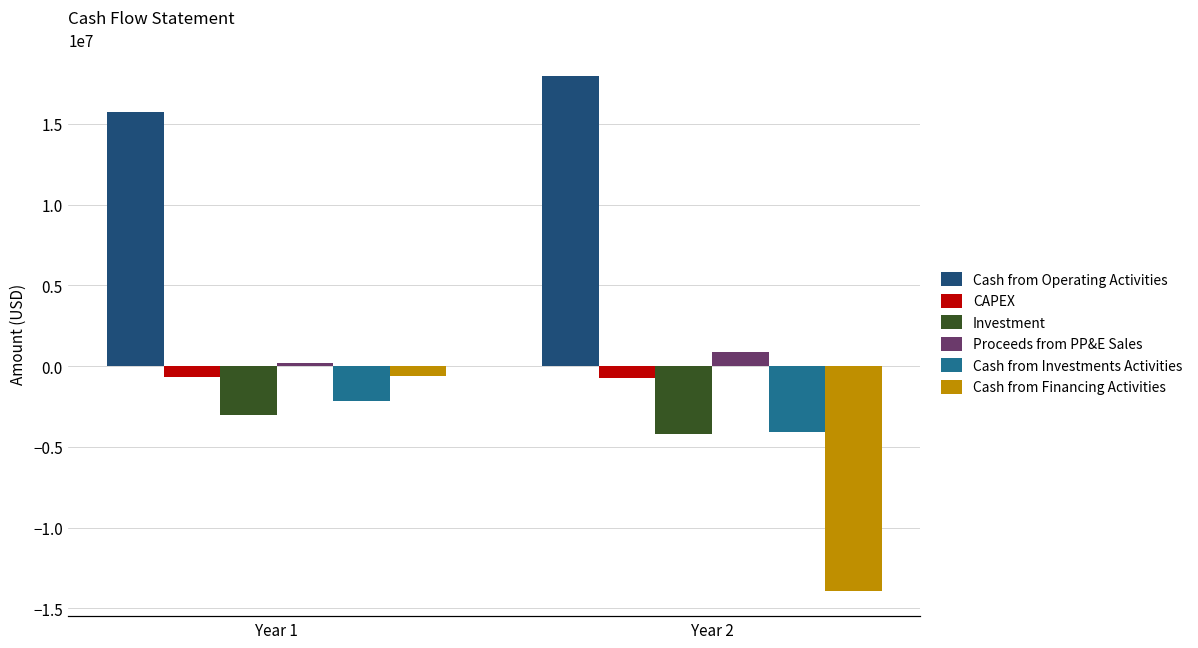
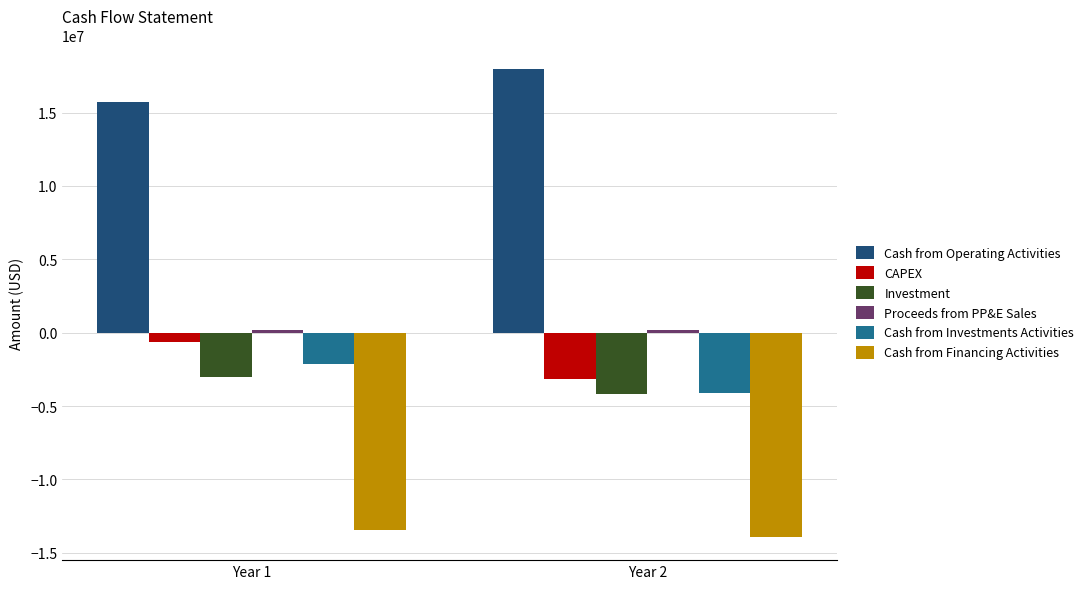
  {
    "CAPEX": {
      "Year 1": -700000,
-     "Year 2": -700000
+     "Year 2": -3200000
    },
    "Investment": {
      "Year 1": -3000000,
      "Year 2": -4200000
    },
    "Proceeds from PP&E Sales": {
-     "Year 2": 900000
+     "Year 2": 200000
    },
    "Cash from Financing Activities": {
-     "Year 1": -600000,
+     "Year 1": -13500000,
      "Year 2": -13900000
    }
  }
